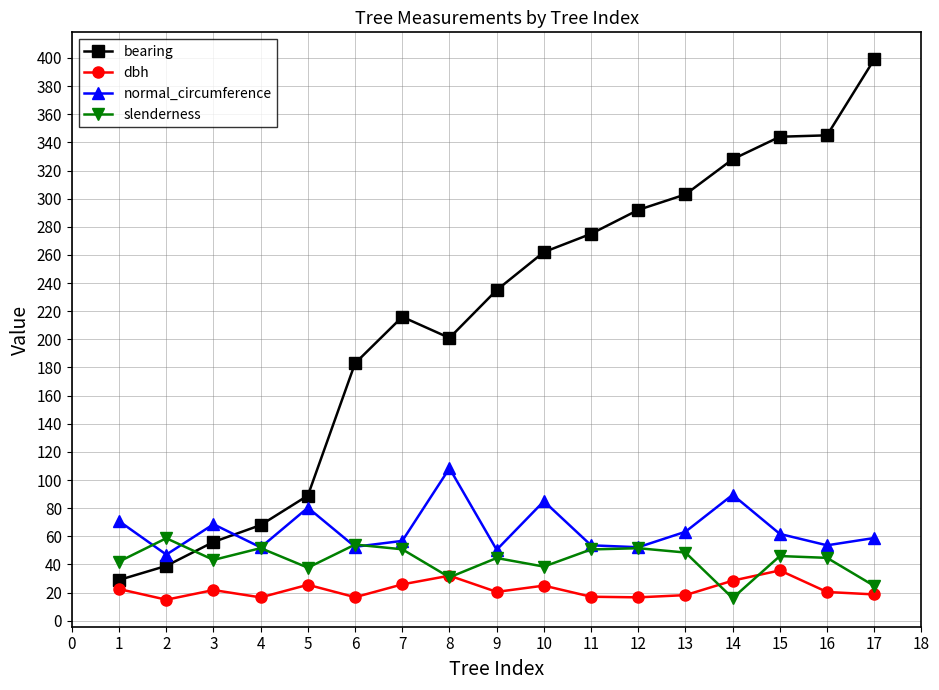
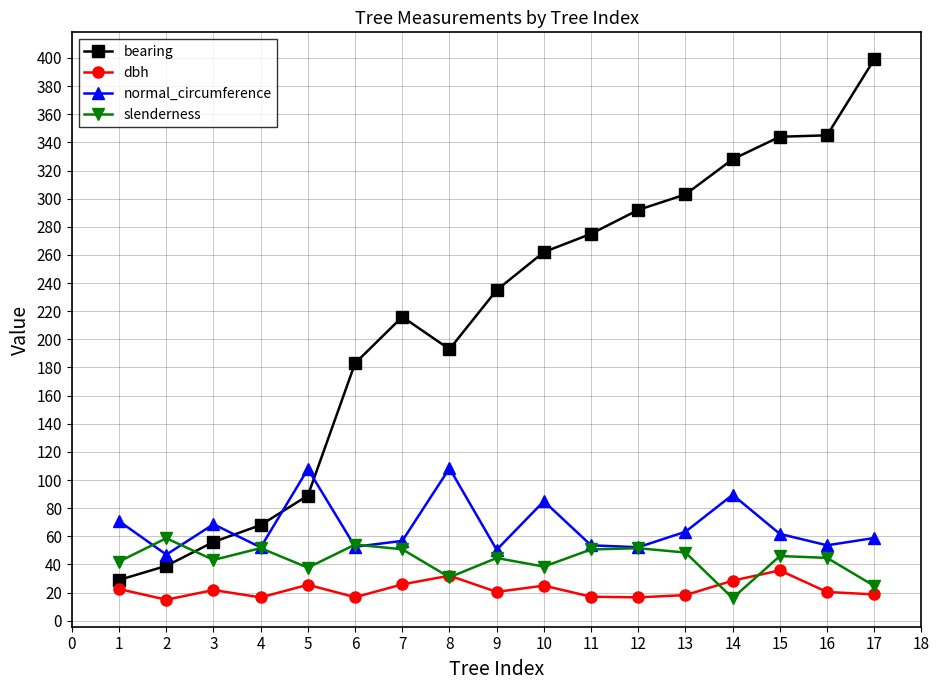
  {
    "bearing": {
      "1": 29,
      "2": 39,
      "3": 56,
      "4": 68,
      "5": 89,
      "6": 183,
      "7": 216,
-     "8": 201,
+     "8": 193,
      "9": 235,
      "10": 262,
      "11": 275,
      "12": 292,
      "13": 303,
      "14": 328,
      "15": 344,
      "16": 345,
      "17": 399
    },
    "dbh": {
      "1": 23,
      "2": 15,
      "3": 22,
      "4": 17,
      "5": 26,
      "6": 17,
      "7": 26,
      "9": 21,
      "10": 25,
      "11": 17,
      "12": 17,
      "13": 18,
      "14": 29,
      "15": 36,
      "16": 20,
      "17": 19
    },
    "normal_circumference": {
      "1": 71,
      "2": 47,
      "3": 69,
-     "5": 80,
+     "5": 108,
      "7": 57,
      "8": 108,
      "9": 50,
      "10": 85,
      "11": 54,
      "13": 63,
      "14": 90,
      "15": 62,
      "16": 54,
      "17": 59
    },
    "slenderness": {
      "1": 42,
      "2": 59,
      "3": 43,
      "5": 38,
      "7": 51,
      "9": 45,
      "10": 38,
      "11": 51,
      "13": 48,
      "14": 16,
      "15": 46,
      "16": 45,
      "17": 25
    }
  }
